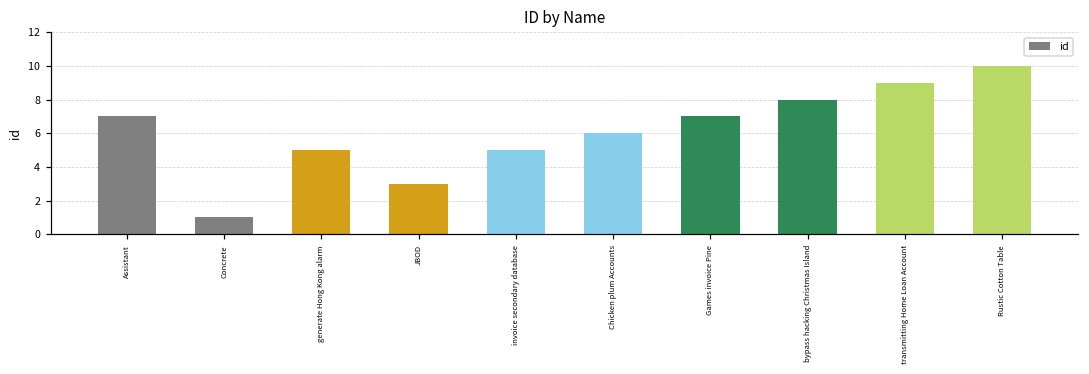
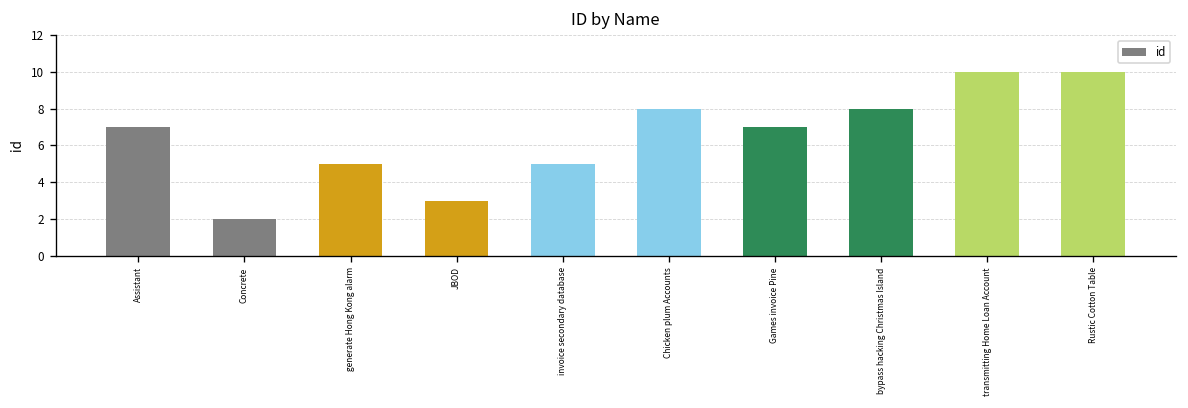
  {
    "Assistant": 7,
-   "Concrete": 1,
+   "Concrete": 2,
    "generate Hong Kong alarm": 5,
    "JBOD": 3,
    "invoice secondary database": 5,
-   "Chicken plum Accounts": 6,
+   "Chicken plum Accounts": 8,
    "Games invoice Pine": 7,
    "bypass hacking Christmas Island": 8,
-   "transmitting Home Loan Account": 9,
+   "transmitting Home Loan Account": 10,
    "Rustic Cotton Table": 10
  }
